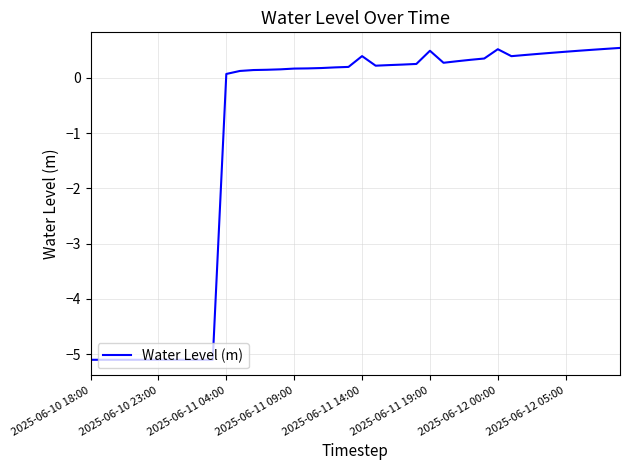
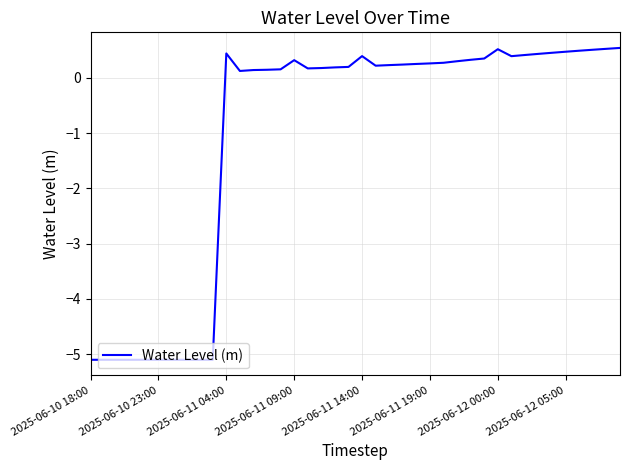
  {
    "2025-06-10 18:00": -5.1,
-   "2025-06-11 04:00": 0.1,
-   "2025-06-11 09:00": 0.2,
+   "2025-06-11 04:00": 0.4,
+   "2025-06-11 09:00": 0.3,
    "2025-06-11 14:00": 0.4,
-   "2025-06-11 19:00": 0.5,
+   "2025-06-11 19:00": 0.3,
    "2025-06-12 00:00": 0.5,
    "2025-06-12 05:00": 0.5
  }
